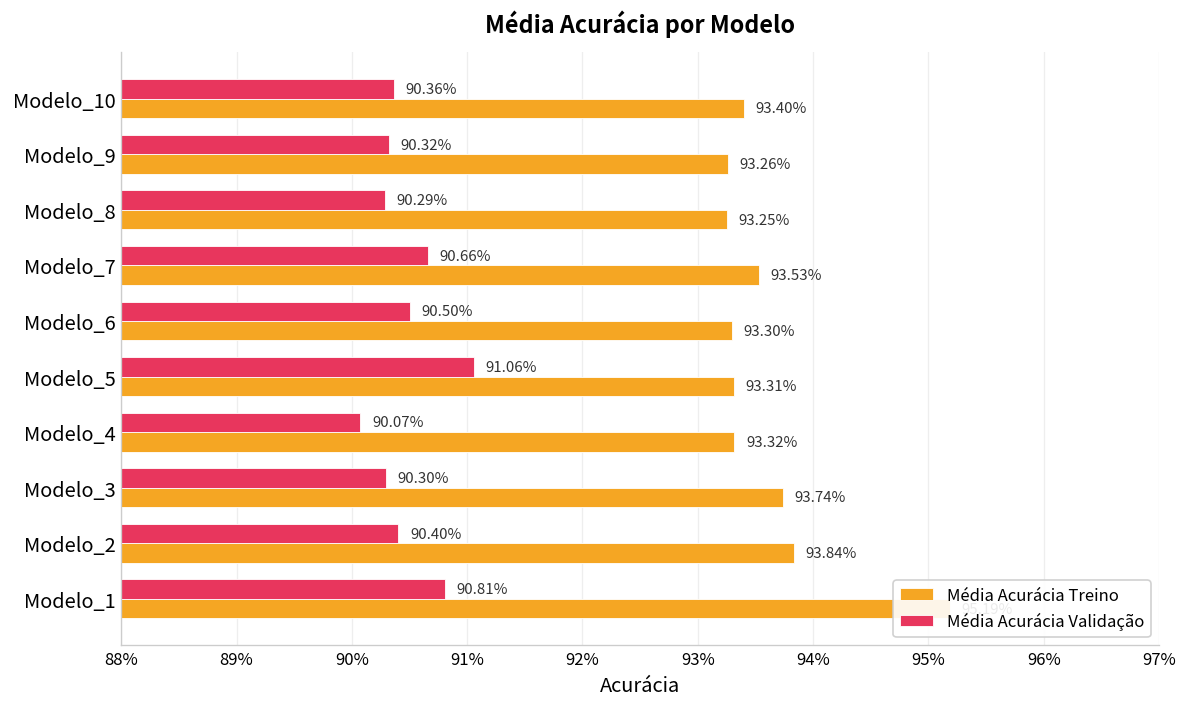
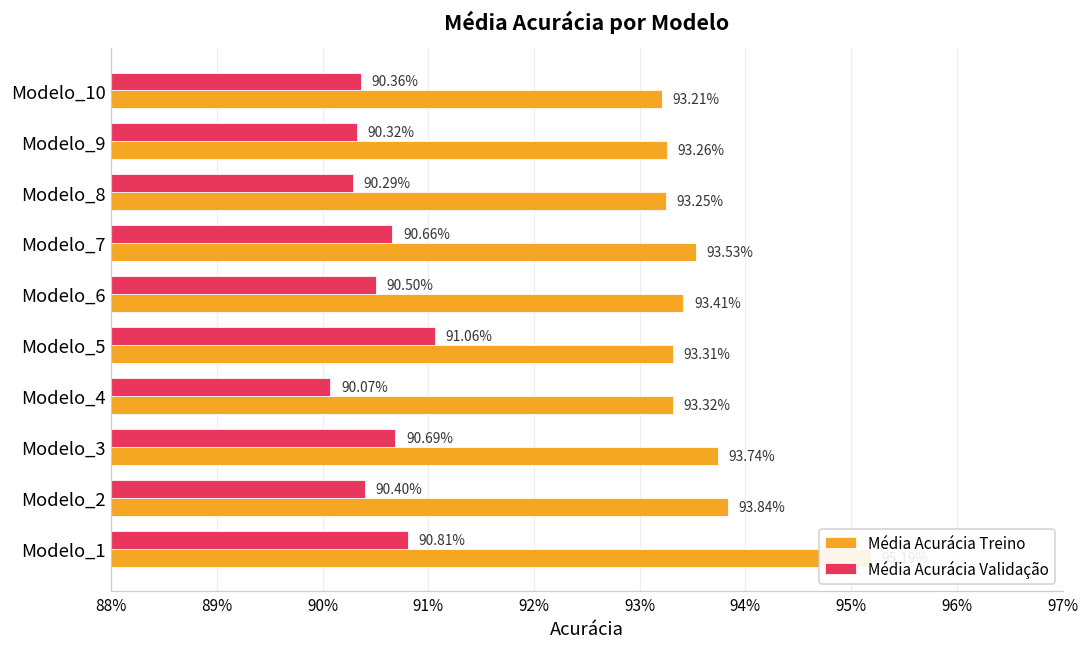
  {
    "Média Acurácia Treino": {
-     "Modelo_10": "93.40%",
+     "Modelo_10": "93.21%",
      "Modelo_9": "93.26%",
      "Modelo_8": "93.25%",
      "Modelo_7": "93.53%",
-     "Modelo_6": "93.30%",
+     "Modelo_6": "93.41%",
      "Modelo_5": "93.31%",
      "Modelo_4": "93.32%",
      "Modelo_3": "93.74%",
      "Modelo_2": "93.84%"
    },
    "Média Acurácia Validação": {
      "Modelo_10": "90.36%",
      "Modelo_9": "90.32%",
      "Modelo_8": "90.29%",
      "Modelo_7": "90.66%",
      "Modelo_6": "90.50%",
      "Modelo_5": "91.06%",
      "Modelo_4": "90.07%",
-     "Modelo_3": "90.30%",
+     "Modelo_3": "90.69%",
      "Modelo_2": "90.40%",
      "Modelo_1": "90.81%"
    }
  }
